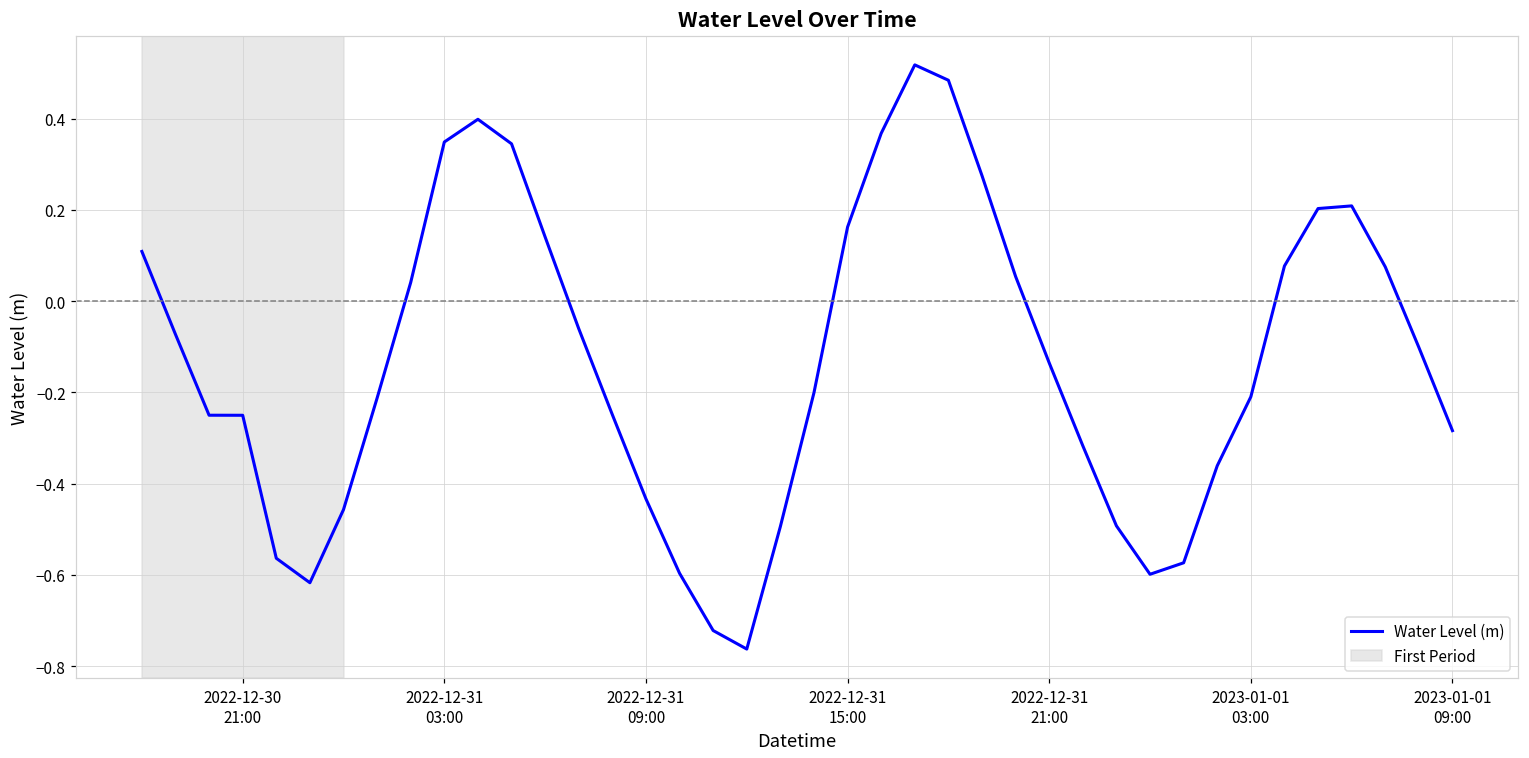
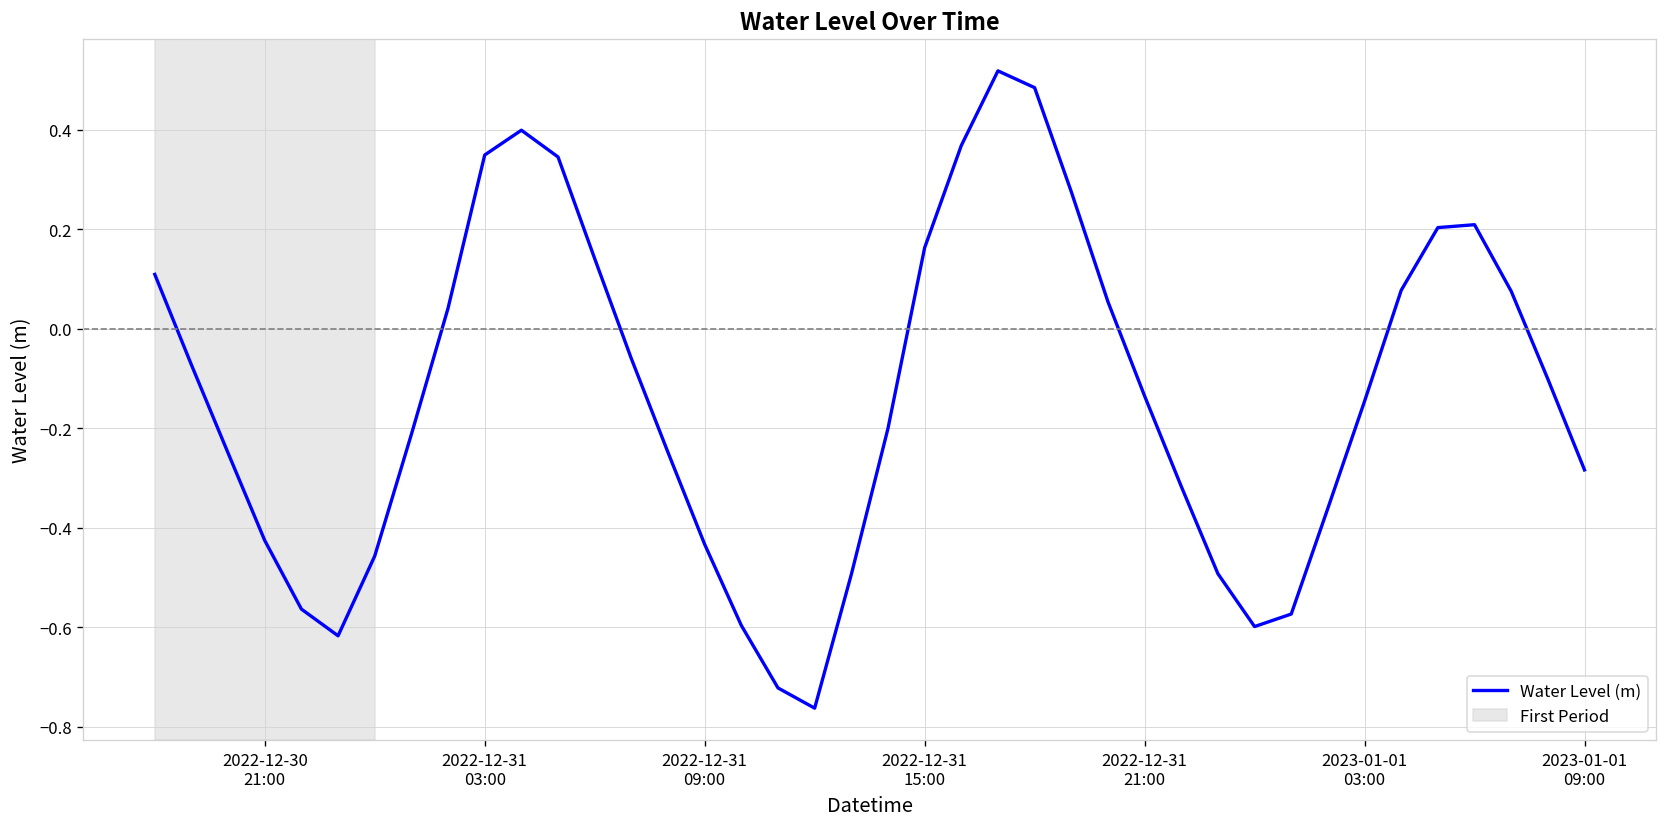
  {
-   "2022-12-30 21:00": -0.25,
+   "2022-12-30 21:00": -0.43,
    "2022-12-31 03:00": 0.35,
    "2022-12-31 09:00": -0.43,
    "2022-12-31 15:00": 0.16,
    "2022-12-31 21:00": -0.14,
-   "2023-01-01 03:00": -0.21,
+   "2023-01-01 03:00": -0.15,
    "2023-01-01 09:00": -0.28
  }
